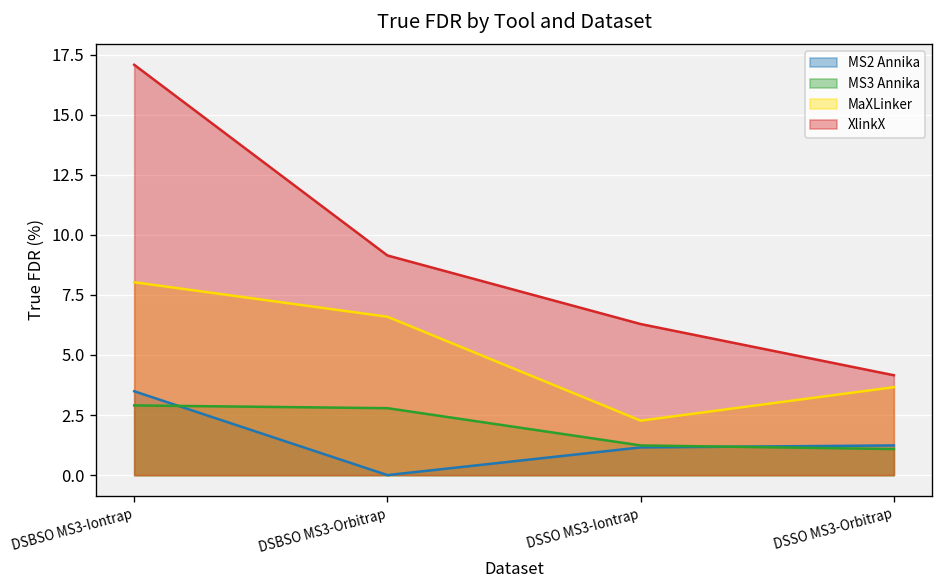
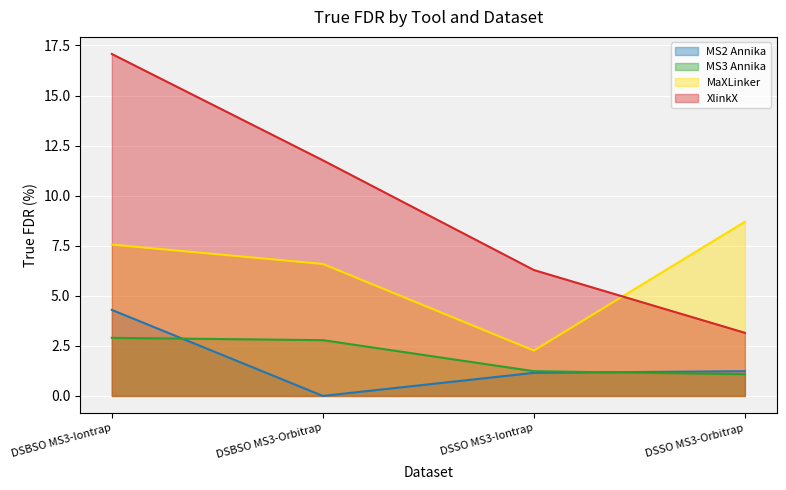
  {
    "MS2 Annika": {
-     "DSBSO MS3-Iontrap": 3.5,
+     "DSBSO MS3-Iontrap": 4.3,
      "DSBSO MS3-Orbitrap": 0.0,
      "DSSO MS3-Orbitrap": 1.2
    },
    "MS3 Annika": {
      "DSBSO MS3-Iontrap": 2.9,
      "DSBSO MS3-Orbitrap": 2.8,
      "DSSO MS3-Orbitrap": 1.1
    },
    "MaXLinker": {
-     "DSBSO MS3-Iontrap": 8.0,
+     "DSBSO MS3-Iontrap": 7.6,
      "DSBSO MS3-Orbitrap": 6.6,
      "DSSO MS3-Iontrap": 2.3,
-     "DSSO MS3-Orbitrap": 3.7
+     "DSSO MS3-Orbitrap": 8.7
    },
    "XlinkX": {
      "DSBSO MS3-Iontrap": 17.1,
-     "DSBSO MS3-Orbitrap": 9.1,
+     "DSBSO MS3-Orbitrap": 11.8,
      "DSSO MS3-Iontrap": 6.3,
-     "DSSO MS3-Orbitrap": 4.2
+     "DSSO MS3-Orbitrap": 3.2
    }
  }
